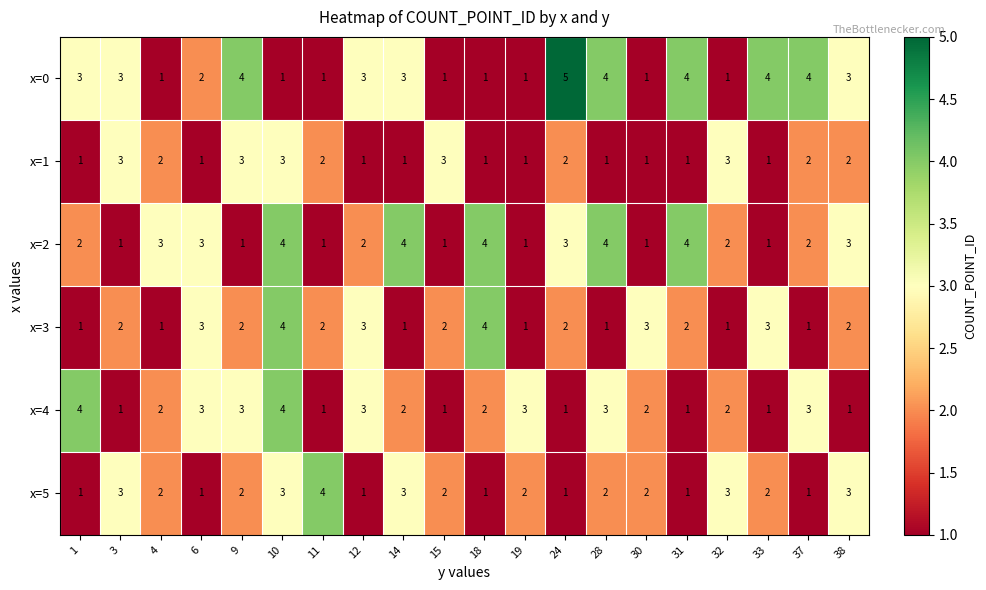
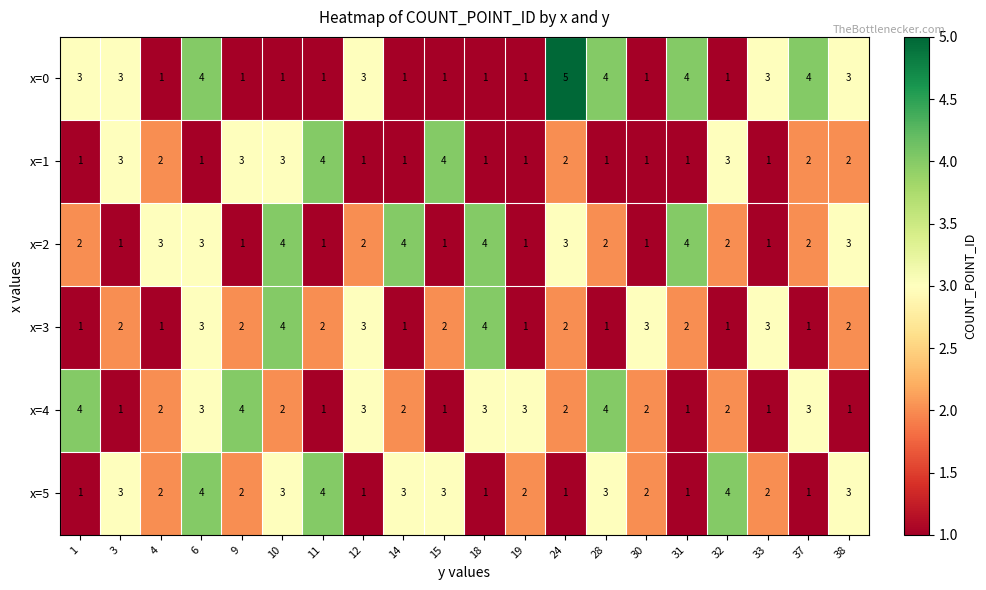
  {
    "x=0": {
      "1": 3,
      "3": 3,
      "4": 1,
-     "6": 2,
-     "9": 4,
+     "6": 4,
+     "9": 1,
      "10": 1,
      "11": 1,
      "12": 3,
-     "14": 3,
+     "14": 1,
      "15": 1,
      "18": 1,
      "19": 1,
      "24": 5,
      "28": 4,
      "30": 1,
      "31": 4,
      "32": 1,
-     "33": 4,
+     "33": 3,
      "37": 4,
      "38": 3
    },
    "x=1": {
      "1": 1,
      "3": 3,
      "4": 2,
      "6": 1,
      "9": 3,
      "10": 3,
-     "11": 2,
+     "11": 4,
      "12": 1,
      "14": 1,
-     "15": 3,
+     "15": 4,
      "18": 1,
      "19": 1,
      "24": 2,
      "28": 1,
      "30": 1,
      "31": 1,
      "32": 3,
      "33": 1,
      "37": 2,
      "38": 2
    },
    "x=2": {
      "1": 2,
      "3": 1,
      "4": 3,
      "6": 3,
      "9": 1,
      "10": 4,
      "11": 1,
      "12": 2,
      "14": 4,
      "15": 1,
      "18": 4,
      "19": 1,
      "24": 3,
-     "28": 4,
+     "28": 2,
      "30": 1,
      "31": 4,
      "32": 2,
      "33": 1,
      "37": 2,
      "38": 3
    },
    "x=3": {
      "1": 1,
      "3": 2,
      "4": 1,
      "6": 3,
      "9": 2,
      "10": 4,
      "11": 2,
      "12": 3,
      "14": 1,
      "15": 2,
      "18": 4,
      "19": 1,
      "24": 2,
      "28": 1,
      "30": 3,
      "31": 2,
      "32": 1,
      "33": 3,
      "37": 1,
      "38": 2
    },
    "x=4": {
      "1": 4,
      "3": 1,
      "4": 2,
      "6": 3,
-     "9": 3,
-     "10": 4,
+     "9": 4,
+     "10": 2,
      "11": 1,
      "12": 3,
      "14": 2,
      "15": 1,
-     "18": 2,
+     "18": 3,
      "19": 3,
-     "24": 1,
-     "28": 3,
+     "24": 2,
+     "28": 4,
      "30": 2,
      "31": 1,
      "32": 2,
      "33": 1,
      "37": 3,
      "38": 1
    },
    "x=5": {
      "1": 1,
      "3": 3,
      "4": 2,
-     "6": 1,
+     "6": 4,
      "9": 2,
      "10": 3,
      "11": 4,
      "12": 1,
      "14": 3,
-     "15": 2,
+     "15": 3,
      "18": 1,
      "19": 2,
      "24": 1,
-     "28": 2,
+     "28": 3,
      "30": 2,
      "31": 1,
-     "32": 3,
+     "32": 4,
      "33": 2,
      "37": 1,
      "38": 3
    }
  }
